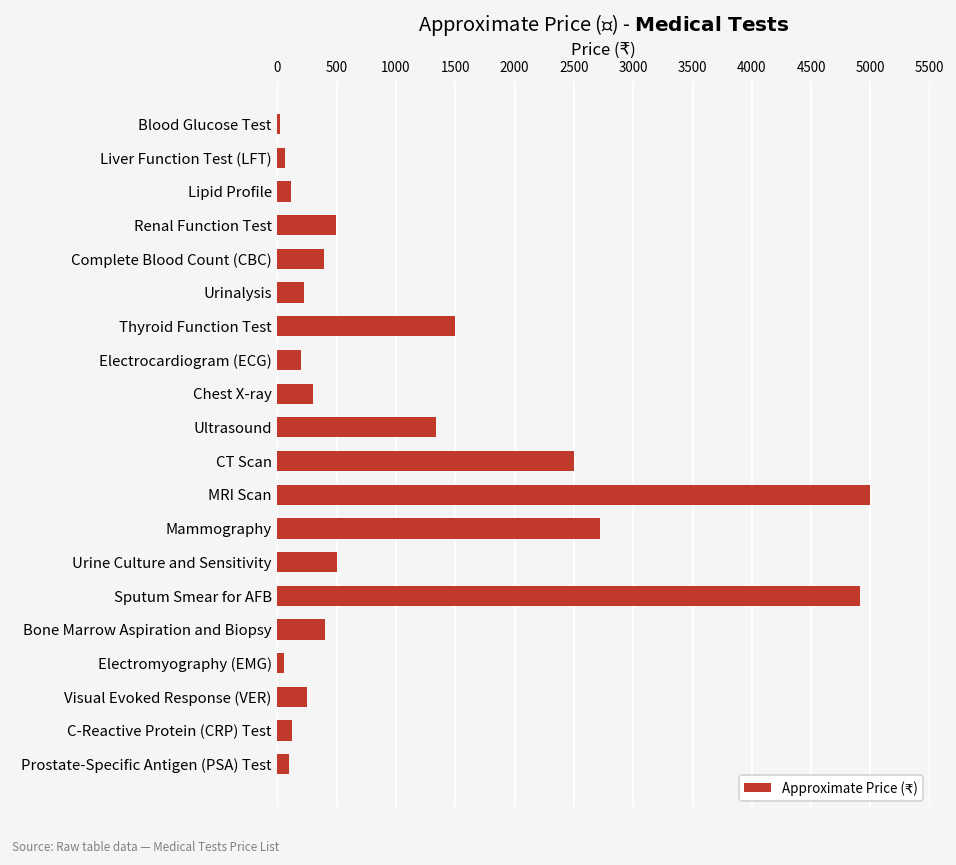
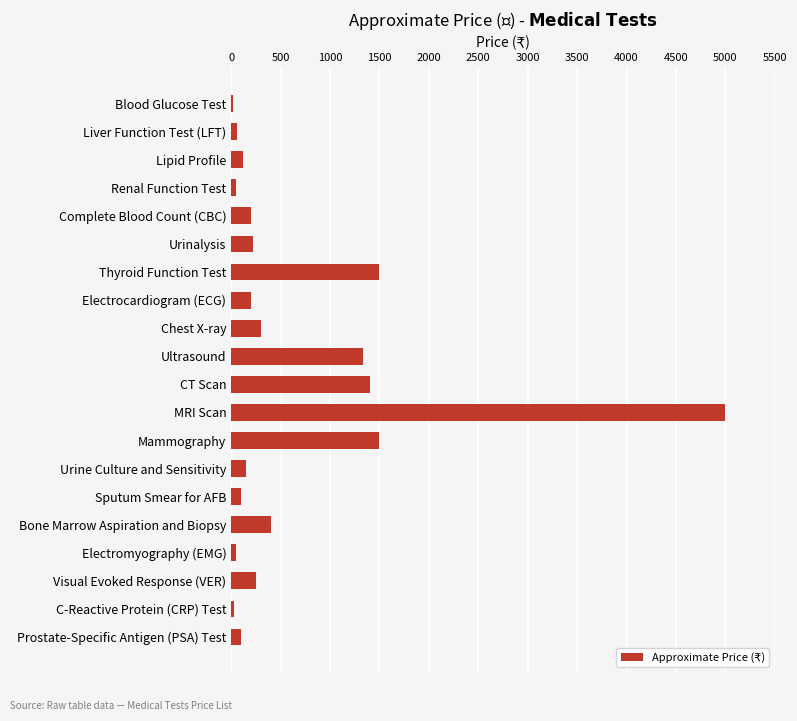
  {
    "Liver Function Test (LFT)": 100,
    "Lipid Profile": 100,
-   "Renal Function Test": 500,
-   "Complete Blood Count (CBC)": 400,
+   "Renal Function Test": 100,
+   "Complete Blood Count (CBC)": 200,
    "Urinalysis": 200,
    "Thyroid Function Test": 1500,
    "Electrocardiogram (ECG)": 200,
    "Chest X-ray": 300,
    "Ultrasound": 1300,
-   "CT Scan": 2500,
+   "CT Scan": 1400,
    "MRI Scan": 5000,
-   "Mammography": 2700,
-   "Urine Culture and Sensitivity": 500,
-   "Sputum Smear for AFB": 4900,
+   "Mammography": 1500,
+   "Urine Culture and Sensitivity": 200,
+   "Sputum Smear for AFB": 100,
    "Bone Marrow Aspiration and Biopsy": 400,
    "Electromyography (EMG)": 100,
    "Visual Evoked Response (VER)": 200,
-   "C-Reactive Protein (CRP) Test": 100,
+   "C-Reactive Protein (CRP) Test": 0,
    "Prostate-Specific Antigen (PSA) Test": 100
  }
